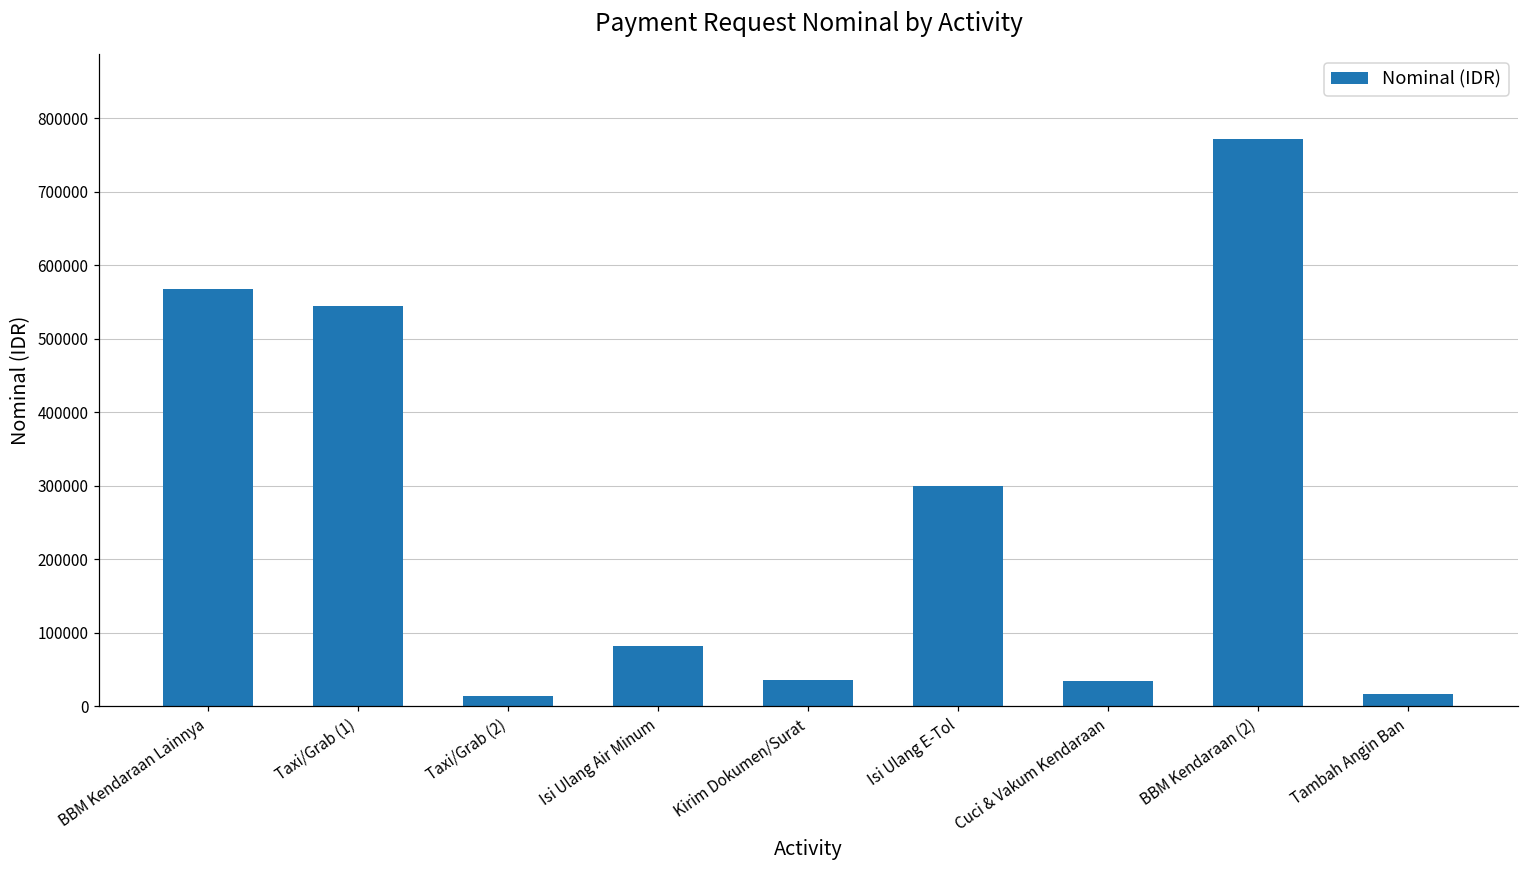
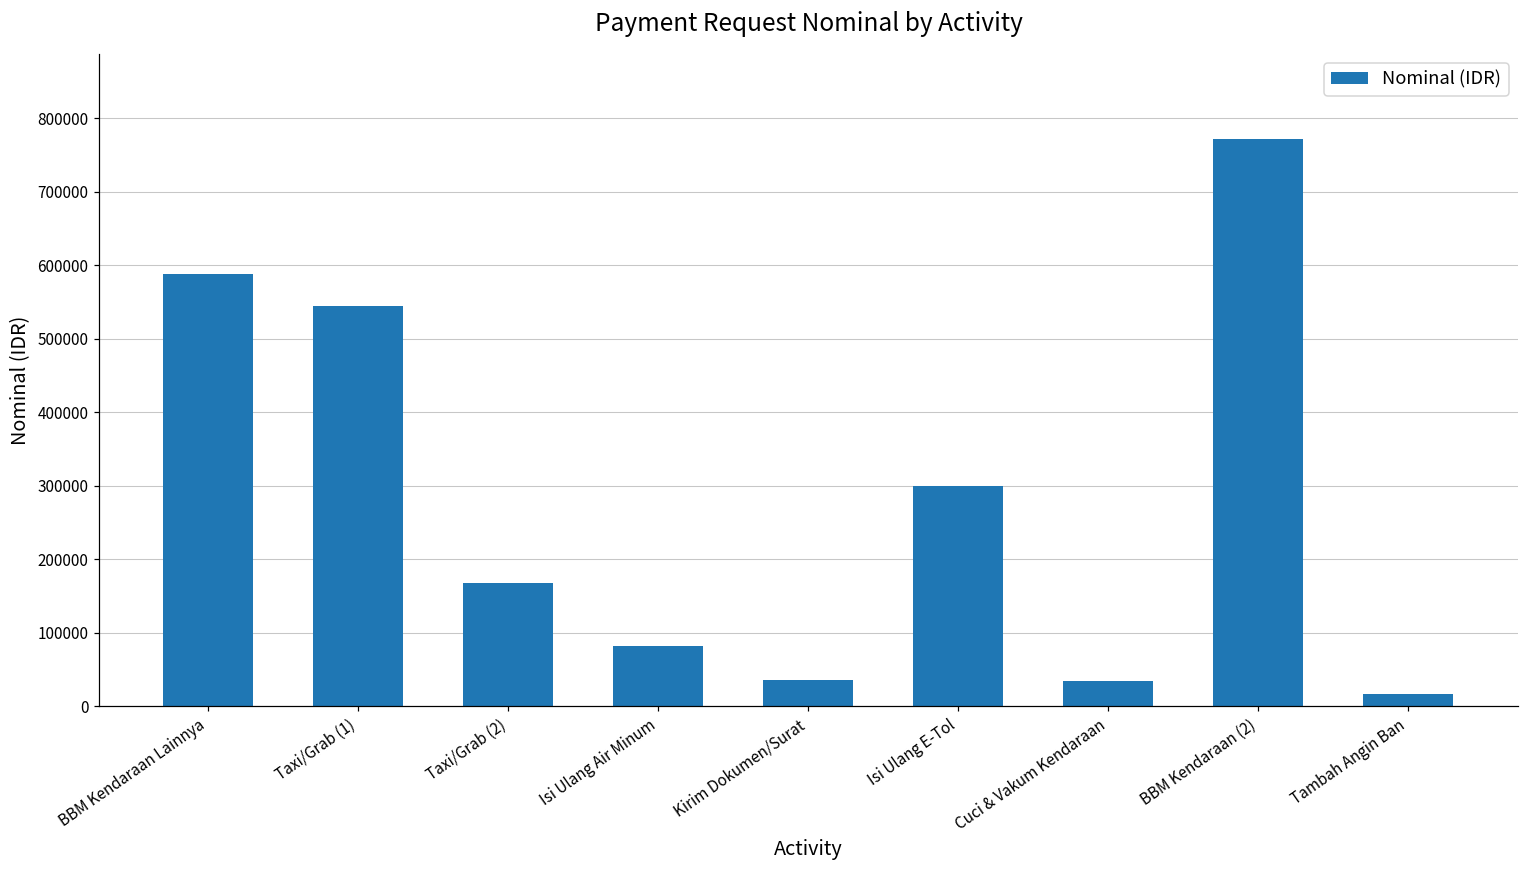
  {
-   "BBM Kendaraan Lainnya": 570000,
+   "BBM Kendaraan Lainnya": 590000,
    "Taxi/Grab (1)": 540000,
-   "Taxi/Grab (2)": 10000,
+   "Taxi/Grab (2)": 170000,
    "Isi Ulang Air Minum": 80000,
    "Kirim Dokumen/Surat": 40000,
    "Isi Ulang E-Tol": 300000,
    "Cuci & Vakum Kendaraan": 30000,
    "BBM Kendaraan (2)": 770000,
    "Tambah Angin Ban": 20000
  }
